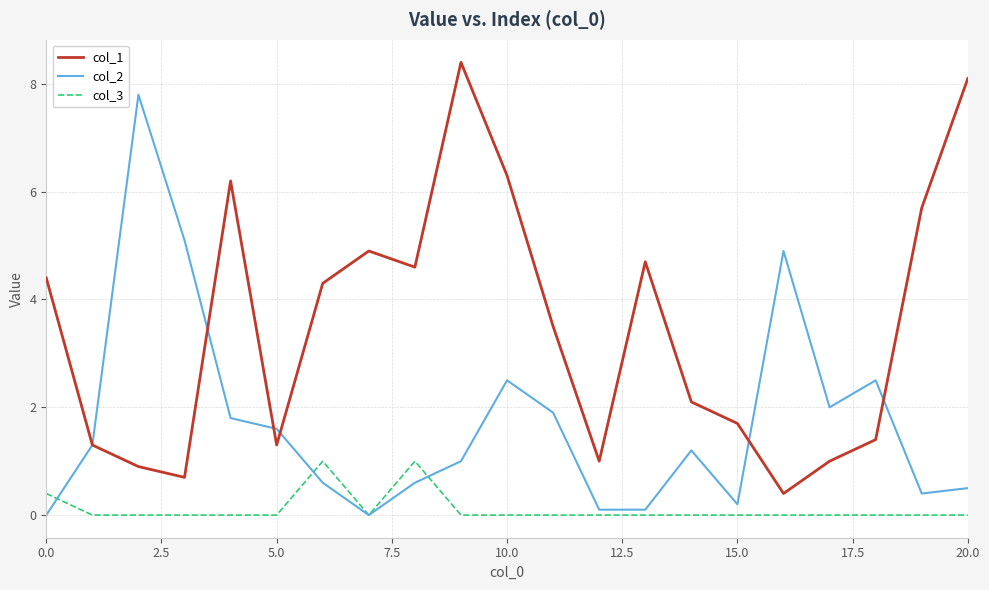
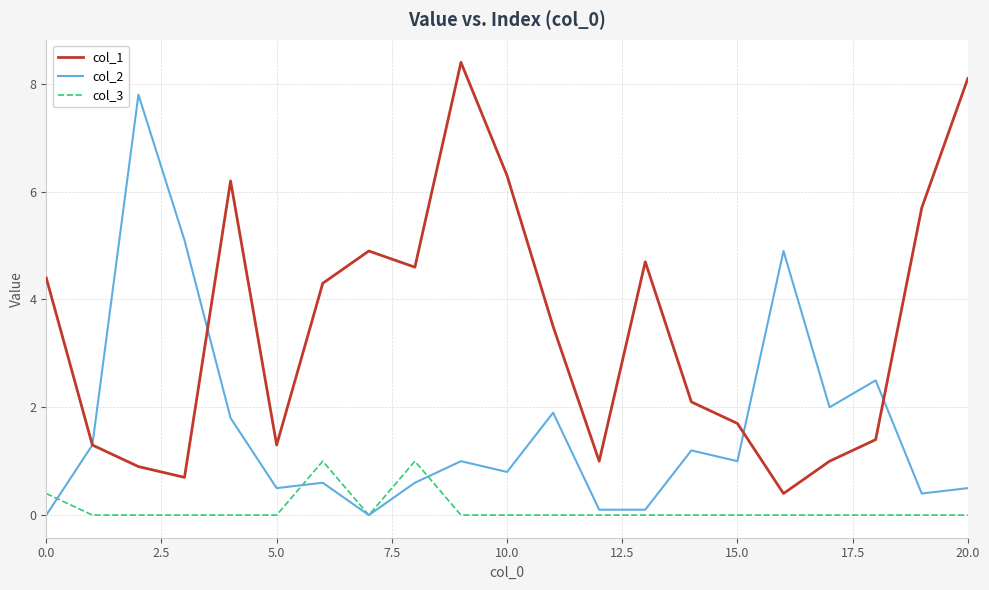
  {
    "col_1": {
      "0.0": 4.4,
      "5.0": 1.3,
      "10.0": 6.3,
      "15.0": 1.7,
      "20.0": 8.1
    },
    "col_2": {
      "0.0": 0.0,
-     "5.0": 1.6,
-     "10.0": 2.5,
-     "15.0": 0.2,
+     "5.0": 0.5,
+     "10.0": 0.8,
+     "15.0": 1.0,
      "20.0": 0.5
    },
    "col_3": {
      "0.0": 0.4,
      "5.0": 0.0,
      "10.0": 0.0,
      "15.0": 0.0,
      "20.0": 0.0
    }
  }
